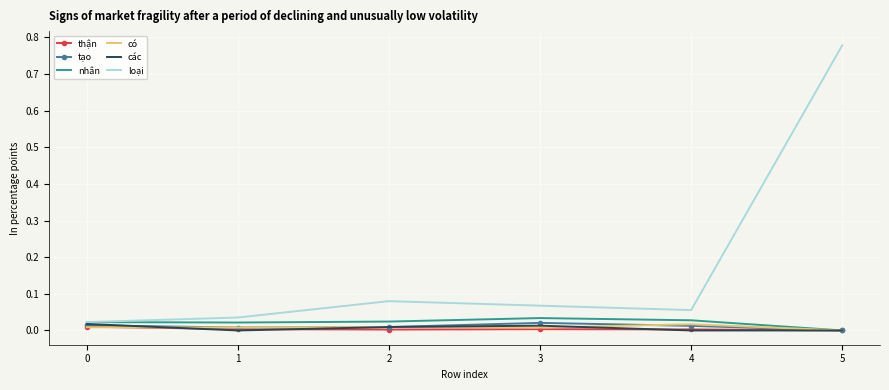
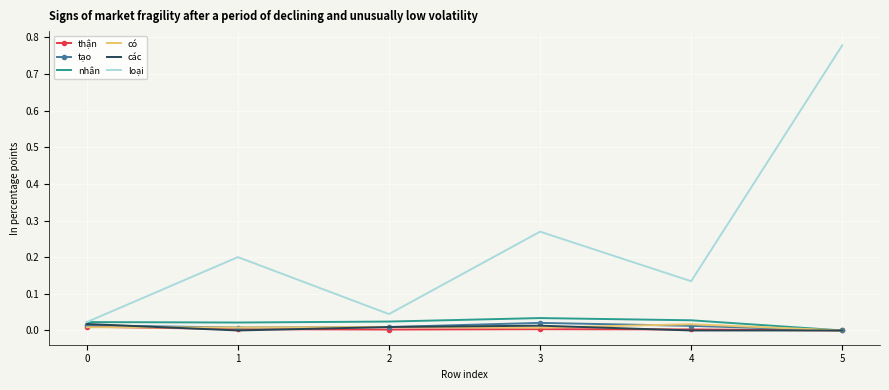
  {
    "thận": {
      "2": 0.00
    },
    "loại": {
-     "1": 0.04,
-     "2": 0.08,
-     "3": 0.07,
-     "4": 0.06,
+     "1": 0.20,
+     "2": 0.04,
+     "3": 0.27,
+     "4": 0.13,
      "5": 0.78
    }
  }
